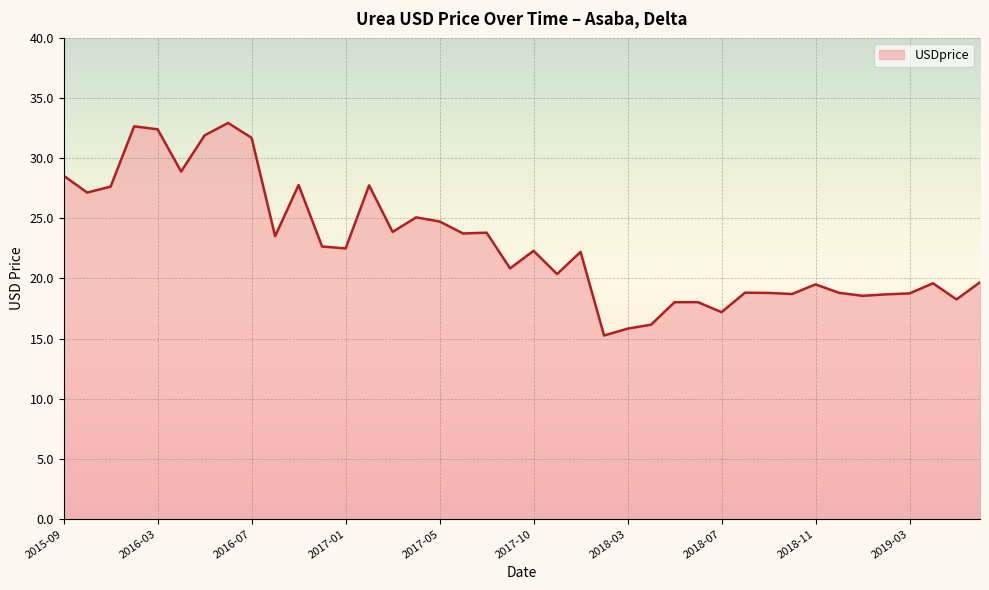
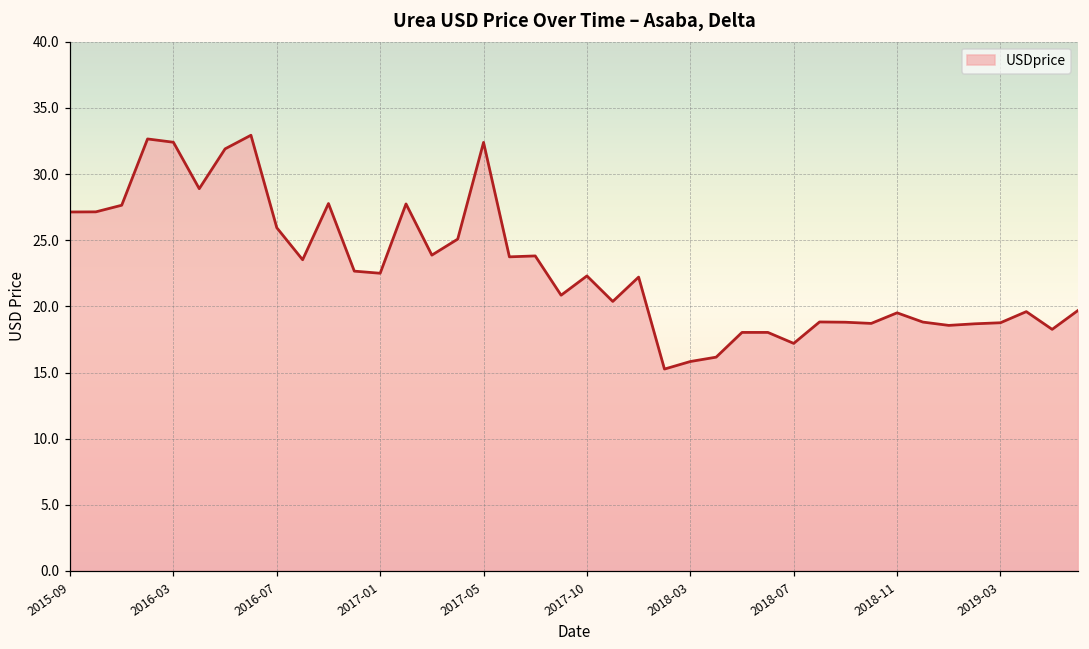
  {
-   "2015-09": 28.6,
+   "2015-09": 27.1,
    "2016-03": 32.4,
-   "2016-07": 31.7,
+   "2016-07": 25.9,
    "2017-01": 22.5,
-   "2017-05": 24.7,
+   "2017-05": 32.4,
    "2017-10": 22.3,
    "2018-03": 15.8,
    "2018-07": 17.2,
    "2018-11": 19.5,
    "2019-03": 18.8
  }
